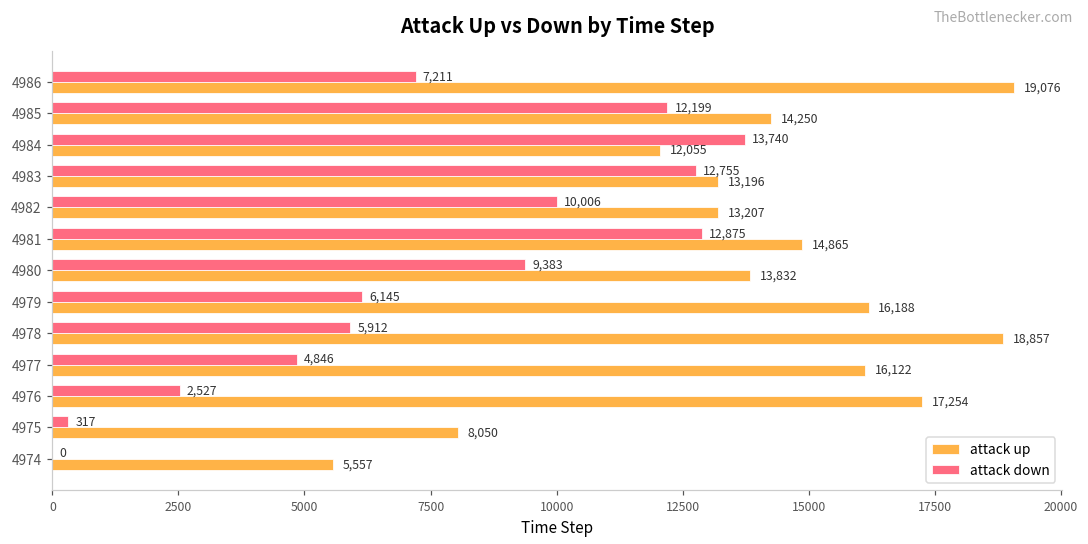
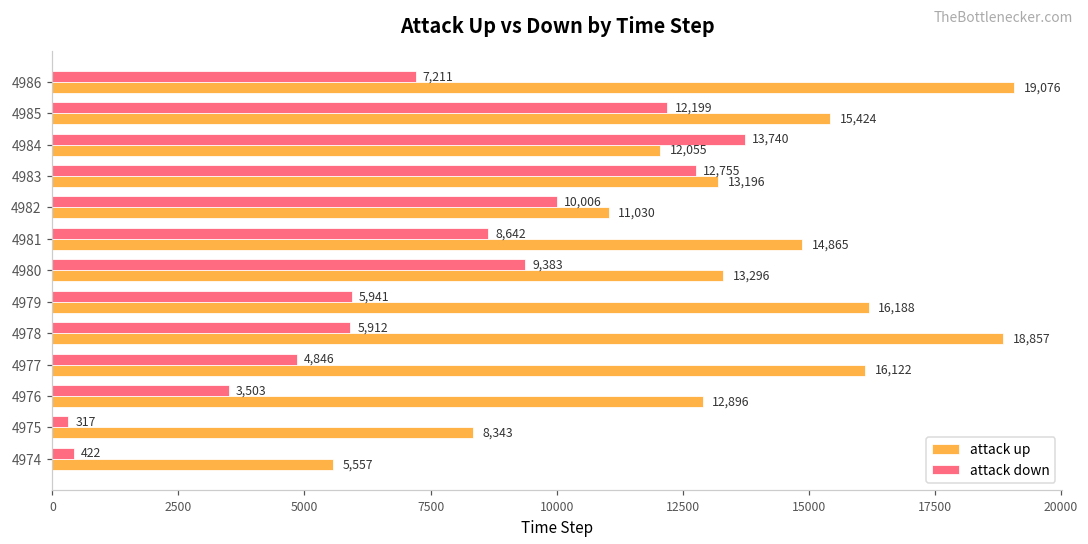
  {
    "attack up": {
      "4986": "19,076",
-     "4985": "14,250",
+     "4985": "15,424",
      "4984": "12,055",
      "4983": "13,196",
-     "4982": "13,207",
+     "4982": "11,030",
      "4981": "14,865",
-     "4980": "13,832",
+     "4980": "13,296",
      "4979": "16,188",
      "4978": "18,857",
      "4977": "16,122",
-     "4976": "17,254",
-     "4975": "8,050",
+     "4976": "12,896",
+     "4975": "8,343",
      "4974": "5,557"
    },
    "attack down": {
      "4986": "7,211",
      "4985": "12,199",
      "4984": "13,740",
      "4983": "12,755",
      "4982": "10,006",
-     "4981": "12,875",
+     "4981": "8,642",
      "4980": "9,383",
-     "4979": "6,145",
+     "4979": "5,941",
      "4978": "5,912",
      "4977": "4,846",
-     "4976": "2,527",
+     "4976": "3,503",
      "4975": "317",
-     "4974": "0"
+     "4974": "422"
    }
  }
